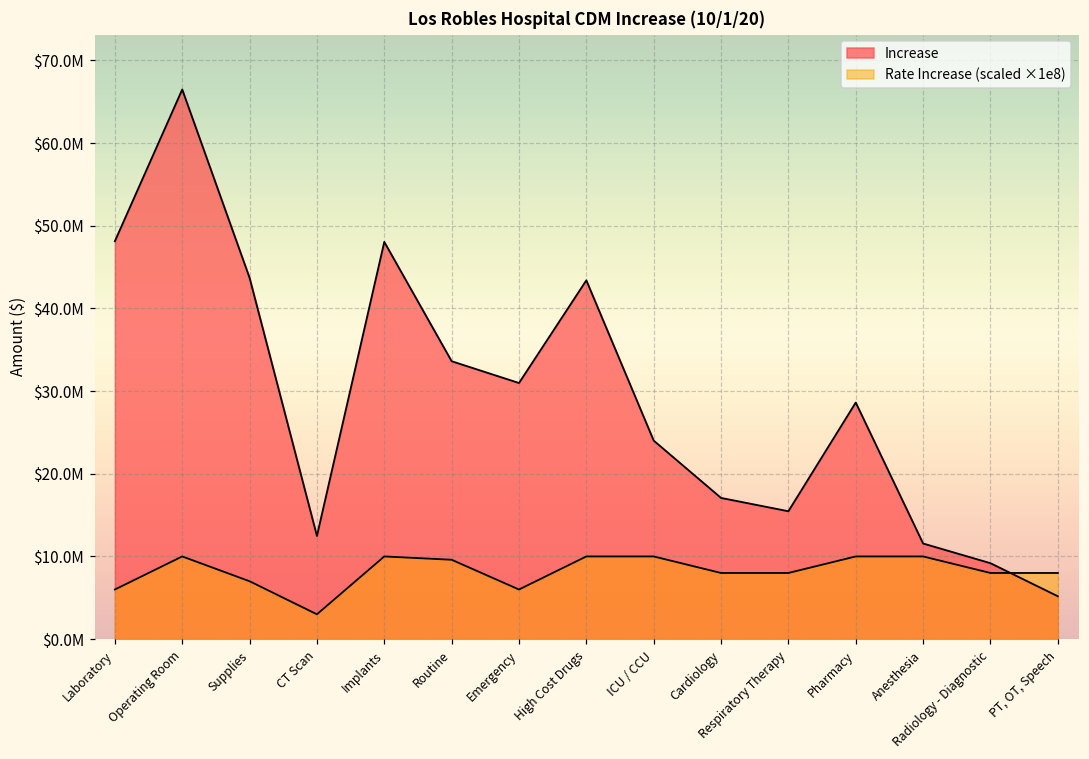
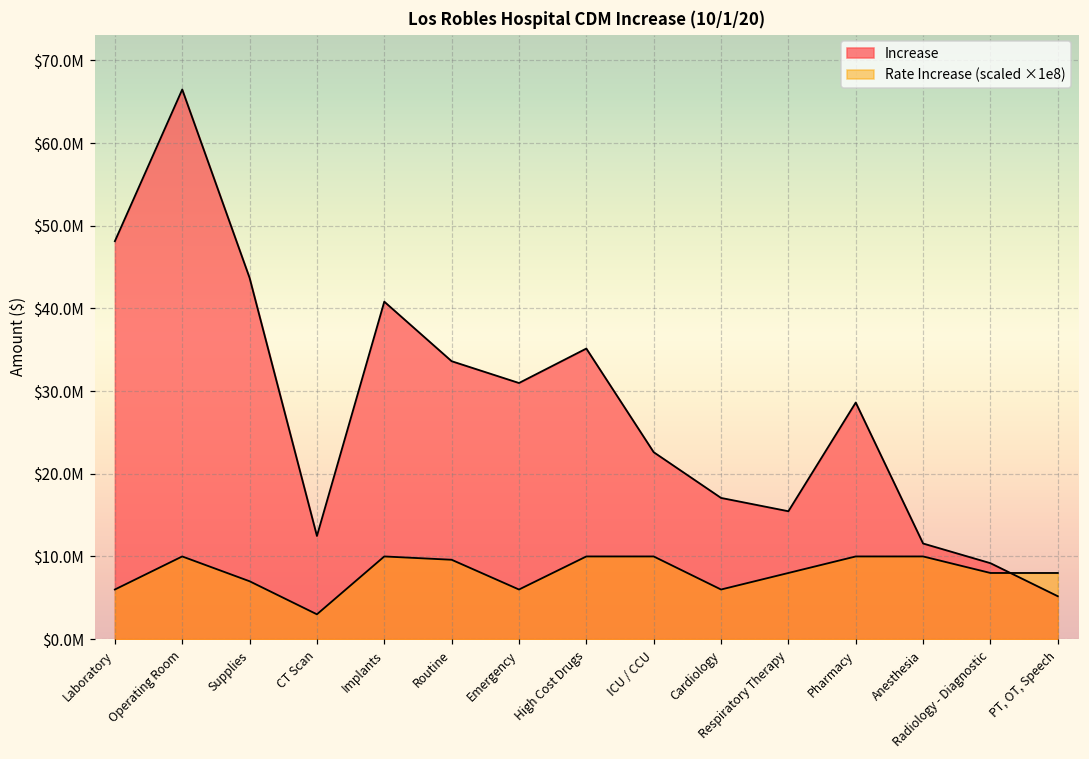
  {
    "Increase": {
      "Laboratory": "$48000000",
      "Operating Room": "$66000000",
      "Supplies": "$44000000",
      "CT Scan": "$12000000",
-     "Implants": "$48000000",
+     "Implants": "$41000000",
      "Routine": "$34000000",
      "Emergency": "$31000000",
-     "High Cost Drugs": "$43000000",
-     "ICU / CCU": "$24000000",
+     "High Cost Drugs": "$35000000",
+     "ICU / CCU": "$23000000",
      "Cardiology": "$17000000",
      "Respiratory Therapy": "$15000000",
      "Pharmacy": "$29000000",
      "Anesthesia": "$12000000",
      "Radiology - Diagnostic": "$9000000",
      "PT, OT, Speech": "$5000000"
    },
    "Rate Increase (scaled ×1e8)": {
      "Laboratory": "$6000000",
      "Operating Room": "$10000000",
      "Supplies": "$7000000",
      "CT Scan": "$3000000",
      "Implants": "$10000000",
      "Routine": "$10000000",
      "Emergency": "$6000000",
      "High Cost Drugs": "$10000000",
      "ICU / CCU": "$10000000",
-     "Cardiology": "$8000000",
+     "Cardiology": "$6000000",
      "Respiratory Therapy": "$8000000",
      "Pharmacy": "$10000000",
      "Anesthesia": "$10000000",
      "Radiology - Diagnostic": "$8000000",
      "PT, OT, Speech": "$8000000"
    }
  }
